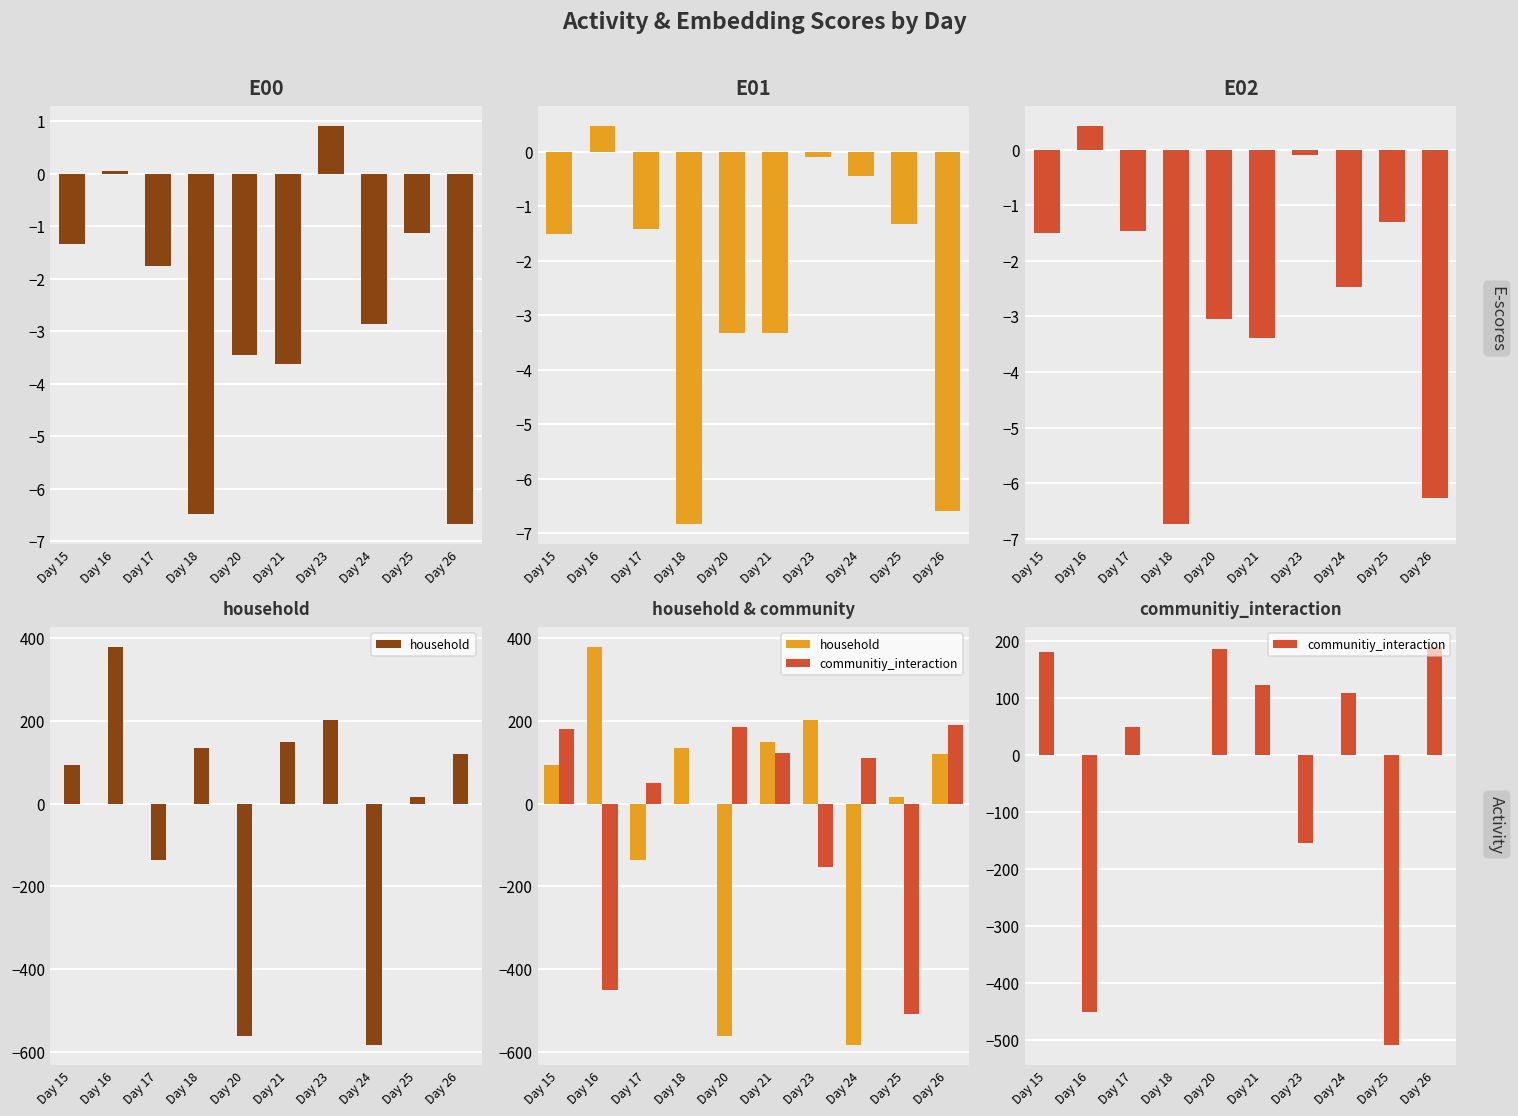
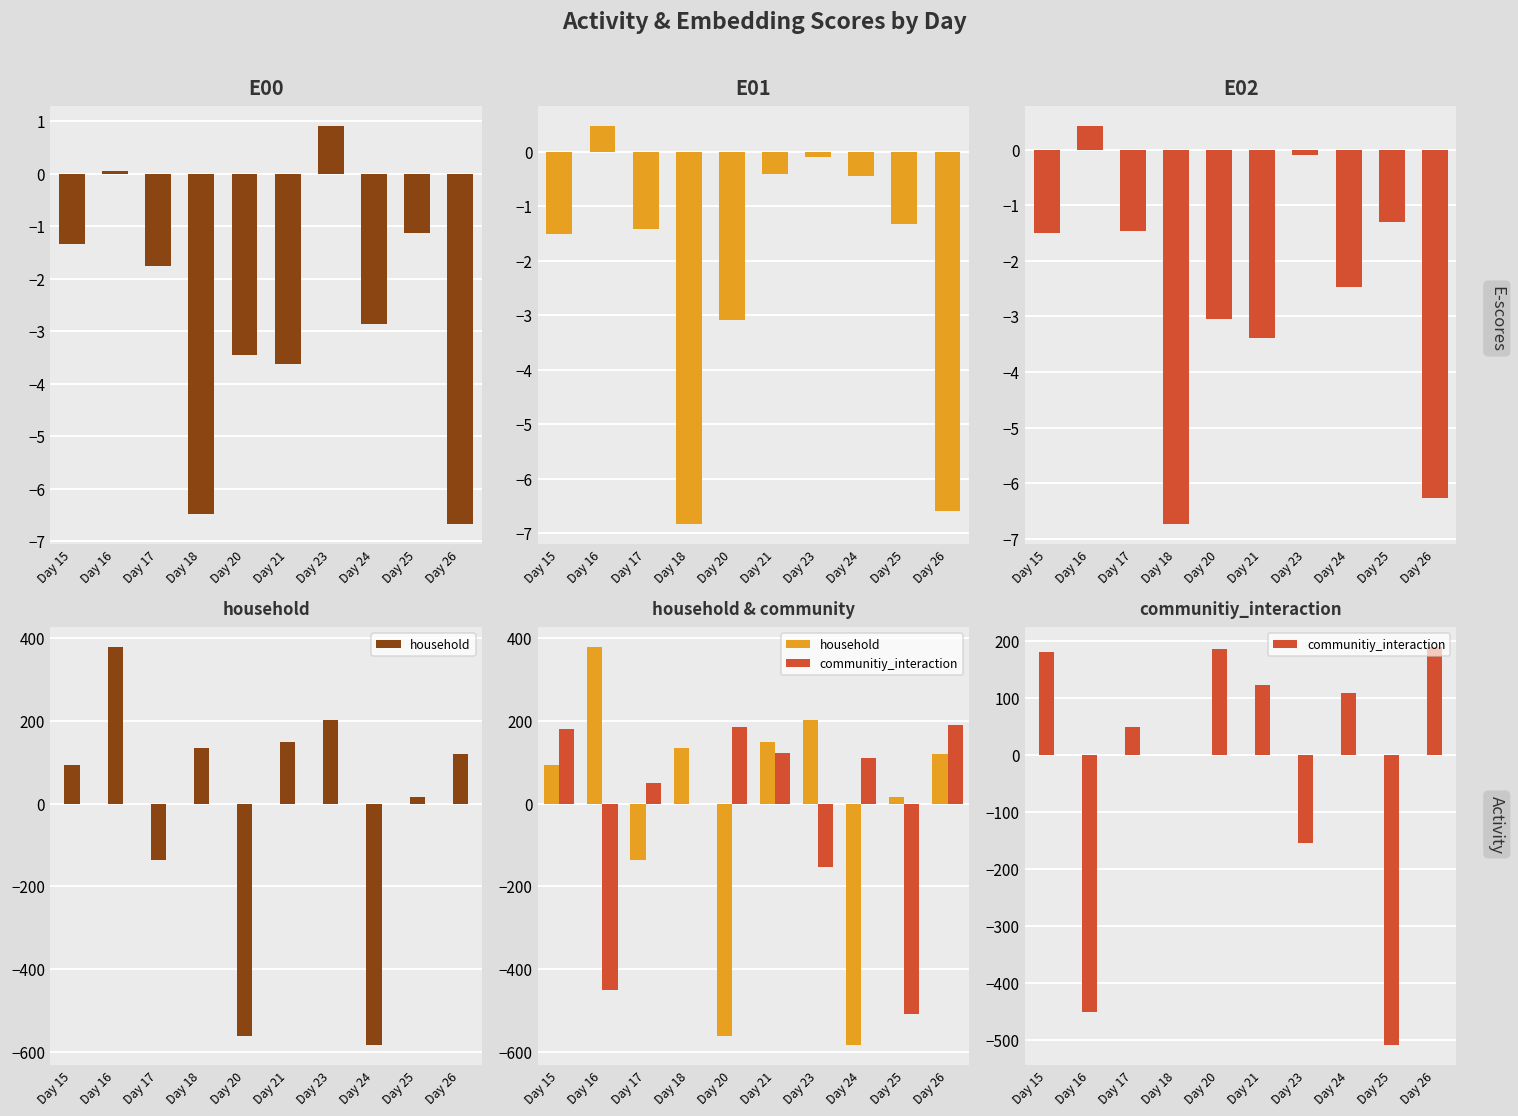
  {
    "E00": {
      "Day 15": -1.3,
      "Day 17": -1.8,
      "Day 18": -6.5,
      "Day 20": -3.5,
      "Day 21": -3.6,
      "Day 23": 0.9,
      "Day 24": -2.9,
      "Day 25": -1.1,
      "Day 26": -6.7
    },
    "E01": {
      "Day 15": -1.5,
      "Day 16": 0.5,
      "Day 17": -1.4,
      "Day 18": -6.8,
-     "Day 20": -3.3,
-     "Day 21": -3.3,
+     "Day 20": -3.1,
+     "Day 21": -0.4,
      "Day 23": -0.1,
      "Day 24": -0.4,
      "Day 25": -1.3,
      "Day 26": -6.6
    },
    "E02": {
      "Day 15": -1.5,
      "Day 16": 0.4,
      "Day 17": -1.5,
      "Day 18": -6.7,
      "Day 20": -3.0,
      "Day 21": -3.4,
      "Day 23": -0.1,
      "Day 24": -2.5,
      "Day 25": -1.3,
      "Day 26": -6.3
    },
    "household": {
      "Day 15": 90,
      "Day 16": 380,
      "Day 17": -140,
      "Day 18": 140,
      "Day 20": -560,
      "Day 21": 150,
      "Day 23": 200,
      "Day 24": -580,
      "Day 25": 20,
      "Day 26": 120
    },
    "household & community": {
      "household": {
        "Day 15": 90,
        "Day 16": 380,
        "Day 17": -140,
        "Day 18": 140,
        "Day 20": -560,
        "Day 21": 150,
        "Day 23": 200,
        "Day 24": -580,
        "Day 25": 20,
        "Day 26": 120
      },
      "communitiy_interaction": {
        "Day 15": 180,
        "Day 16": -450,
        "Day 17": 50,
        "Day 18": 0,
        "Day 20": 190,
        "Day 21": 120,
        "Day 23": -150,
        "Day 24": 110,
        "Day 25": -510,
        "Day 26": 190
      }
    },
    "communitiy_interaction": {
      "Day 15": 180,
      "Day 16": -450,
      "Day 17": 50,
      "Day 18": 0,
      "Day 20": 190,
      "Day 21": 120,
      "Day 23": -150,
      "Day 24": 110,
      "Day 25": -510
    }
  }
